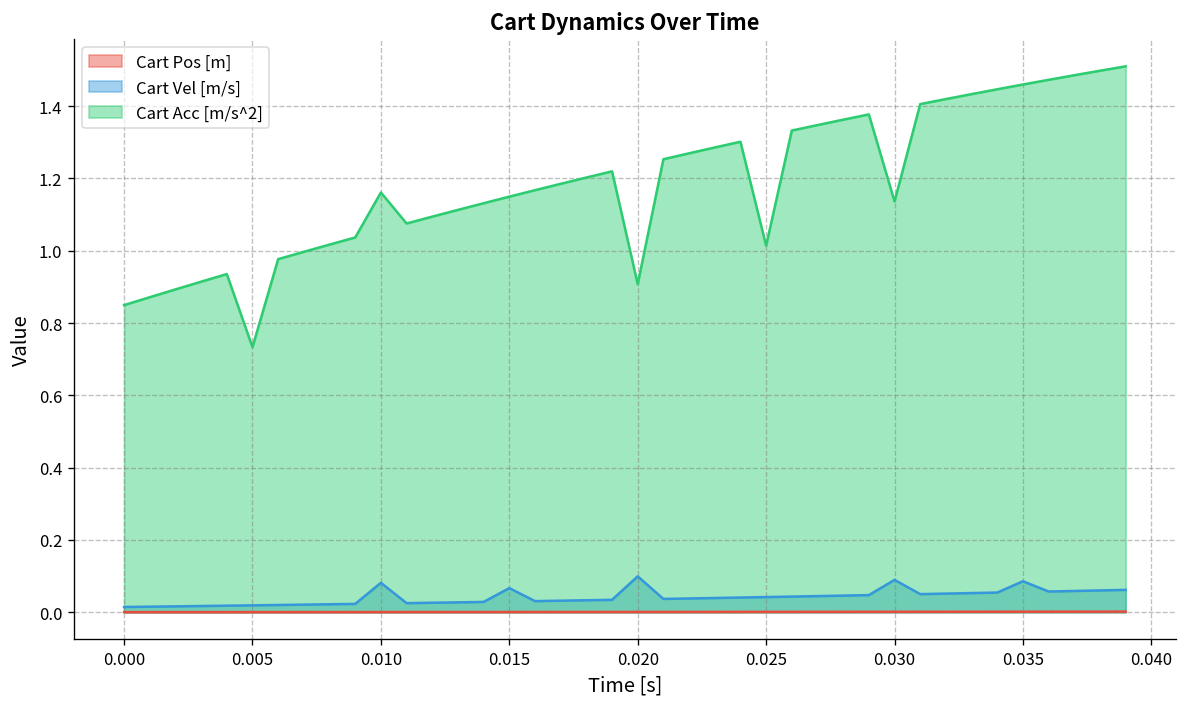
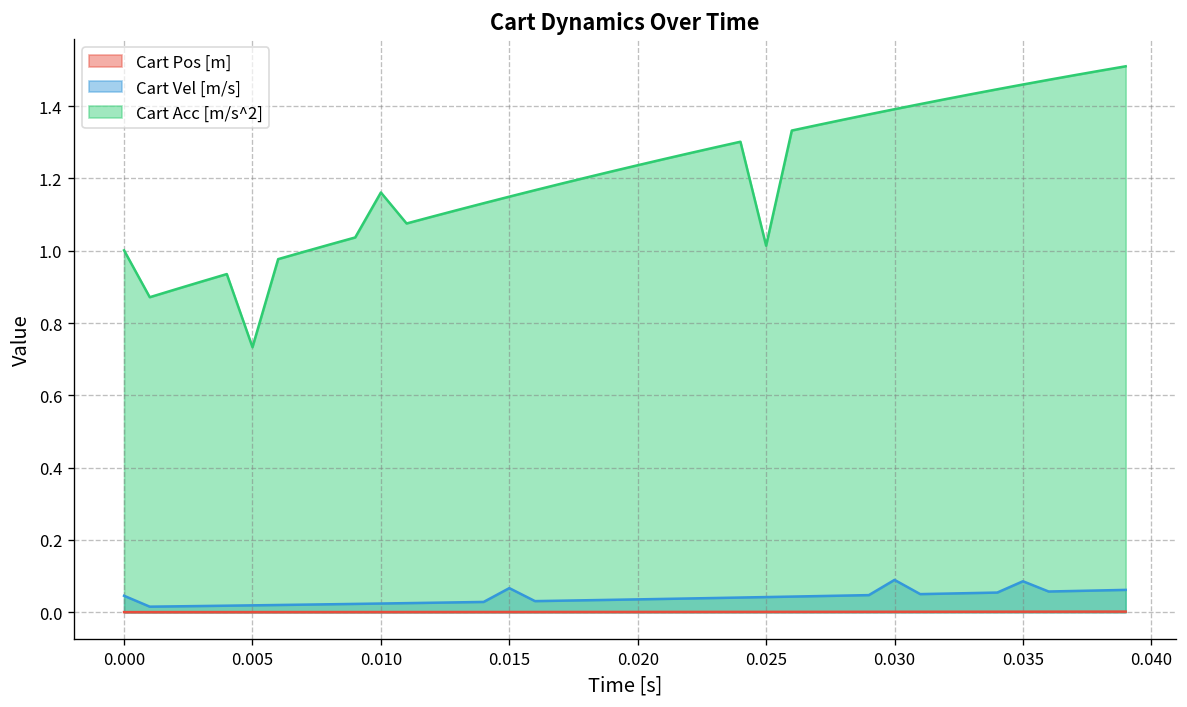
  {
    "Cart Pos [m]": {
      "0.000": 0.00,
      "0.005": 0.00,
      "0.010": 0.00,
      "0.015": 0.00,
      "0.020": 0.00,
      "0.025": 0.00,
      "0.030": 0.00,
      "0.035": 0.00
    },
    "Cart Vel [m/s]": {
-     "0.000": 0.01,
+     "0.000": 0.05,
      "0.005": 0.02,
-     "0.010": 0.08,
+     "0.010": 0.02,
      "0.015": 0.07,
-     "0.020": 0.10,
+     "0.020": 0.04,
      "0.025": 0.04,
      "0.030": 0.09,
      "0.035": 0.09
    },
    "Cart Acc [m/s^2]": {
-     "0.000": 0.85,
+     "0.000": 1.00,
      "0.005": 0.73,
      "0.010": 1.16,
      "0.015": 1.15,
-     "0.020": 0.91,
+     "0.020": 1.24,
      "0.025": 1.01,
-     "0.030": 1.14,
+     "0.030": 1.39,
      "0.035": 1.46
    }
  }
